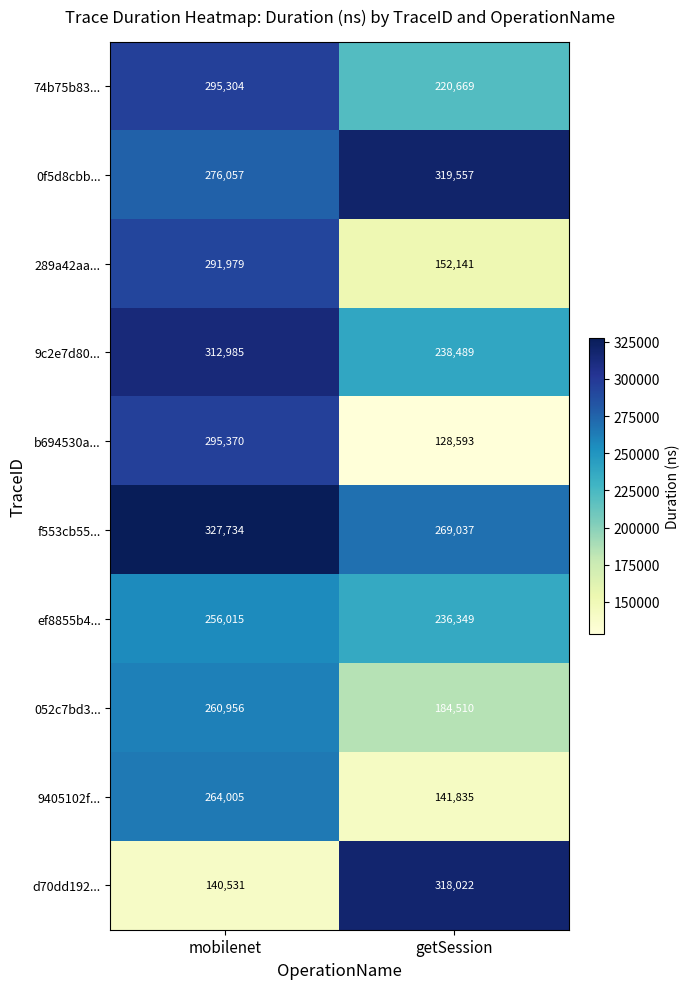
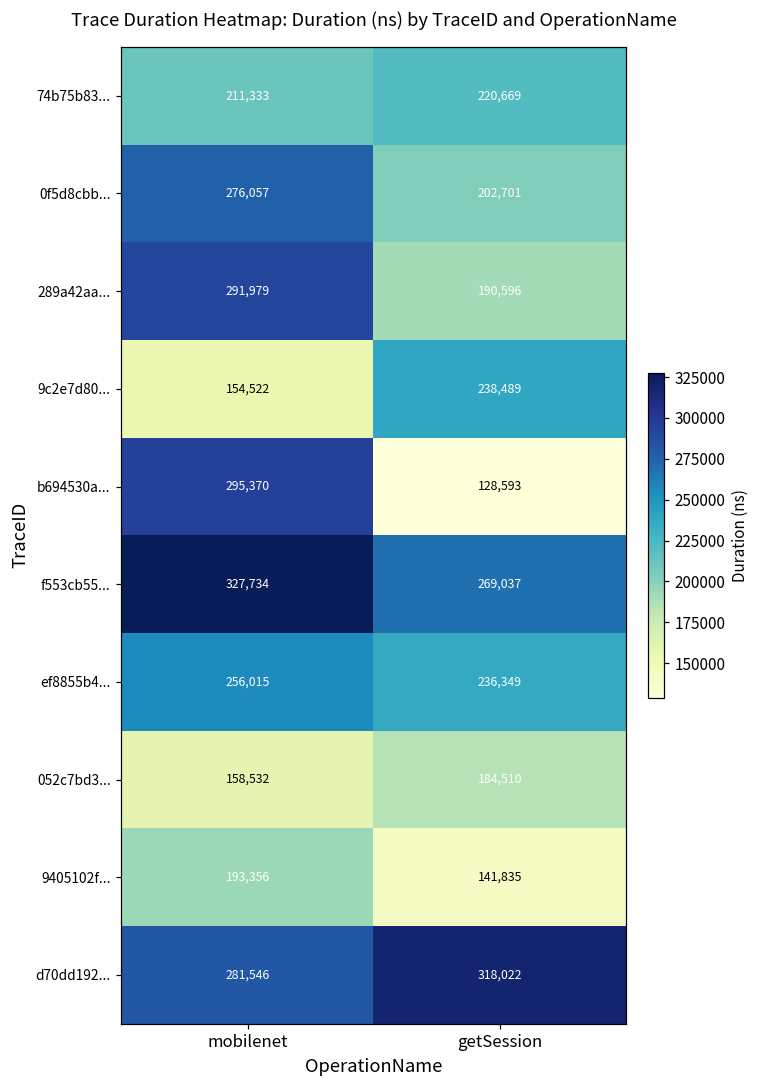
  {
    "74b75b83...": {
-     "mobilenet": "295,304",
+     "mobilenet": "211,333",
      "getSession": "220,669"
    },
    "0f5d8cbb...": {
      "mobilenet": "276,057",
-     "getSession": "319,557"
+     "getSession": "202,701"
    },
    "289a42aa...": {
      "mobilenet": "291,979",
-     "getSession": "152,141"
+     "getSession": "190,596"
    },
    "9c2e7d80...": {
-     "mobilenet": "312,985",
+     "mobilenet": "154,522",
      "getSession": "238,489"
    },
    "b694530a...": {
      "mobilenet": "295,370",
      "getSession": "128,593"
    },
    "f553cb55...": {
      "mobilenet": "327,734",
      "getSession": "269,037"
    },
    "ef8855b4...": {
      "mobilenet": "256,015",
      "getSession": "236,349"
    },
    "052c7bd3...": {
-     "mobilenet": "260,956",
+     "mobilenet": "158,532",
      "getSession": "184,510"
    },
    "9405102f...": {
-     "mobilenet": "264,005",
+     "mobilenet": "193,356",
      "getSession": "141,835"
    },
    "d70dd192...": {
-     "mobilenet": "140,531",
+     "mobilenet": "281,546",
      "getSession": "318,022"
    }
  }
